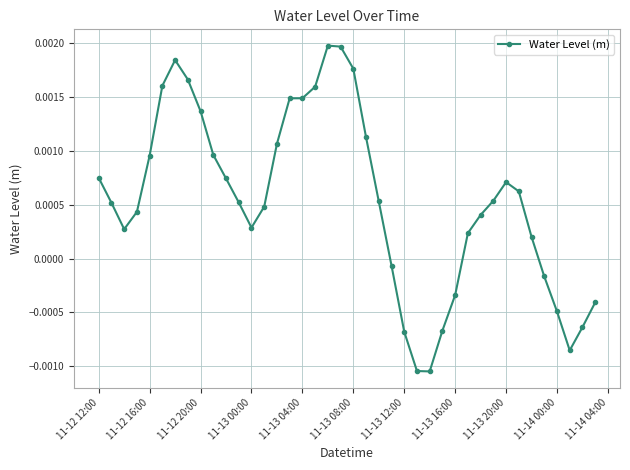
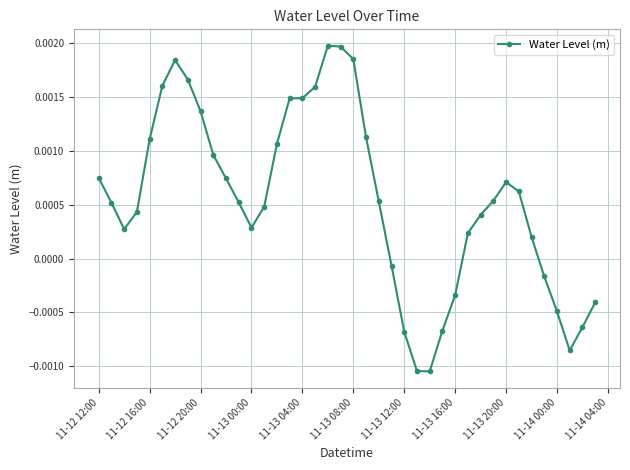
  {
    "11-12 12:00": 0.00075,
-   "11-12 16:00": 0.00096,
+   "11-12 16:00": 0.00111,
    "11-12 20:00": 0.00137,
    "11-13 00:00": 0.00029,
    "11-13 04:00": 0.00149,
-   "11-13 08:00": 0.00176,
+   "11-13 08:00": 0.00185,
    "11-13 12:00": -0.00068,
    "11-13 16:00": -0.00034,
    "11-13 20:00": 0.00071,
    "11-14 00:00": -0.00049
  }
